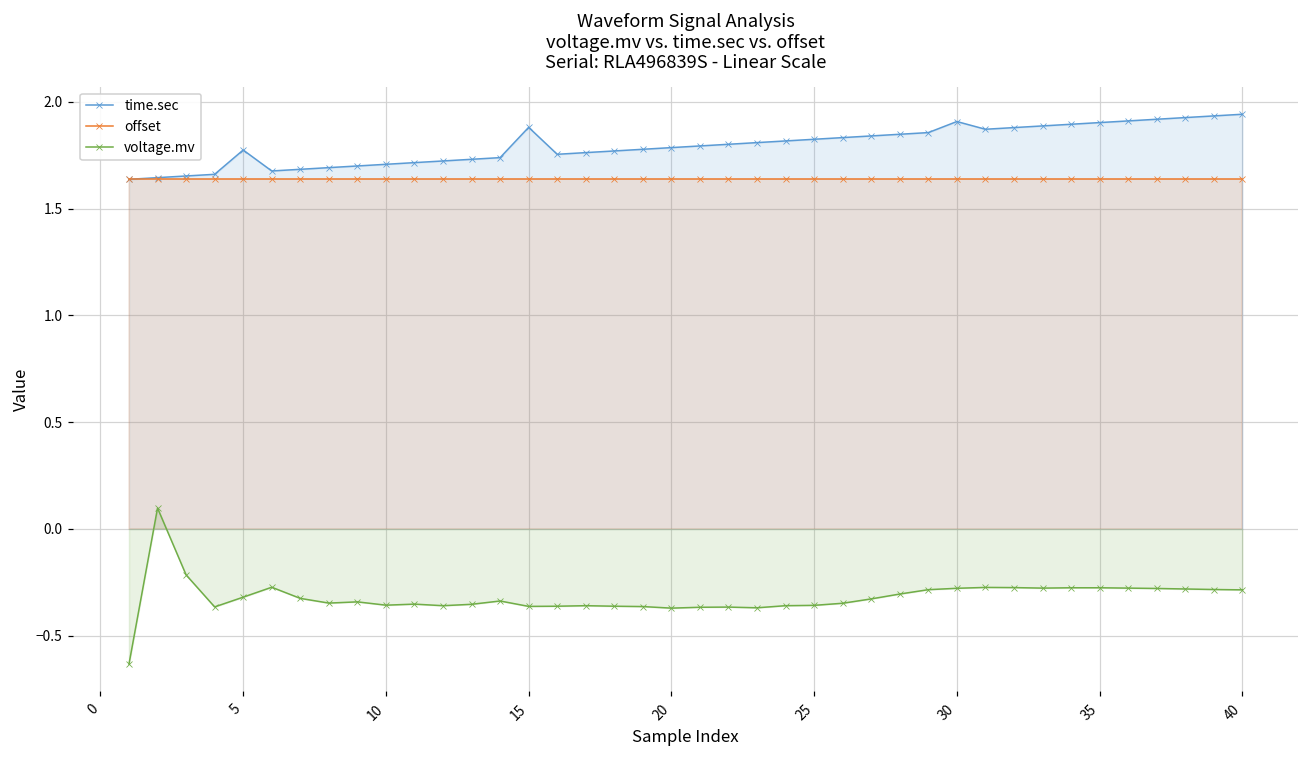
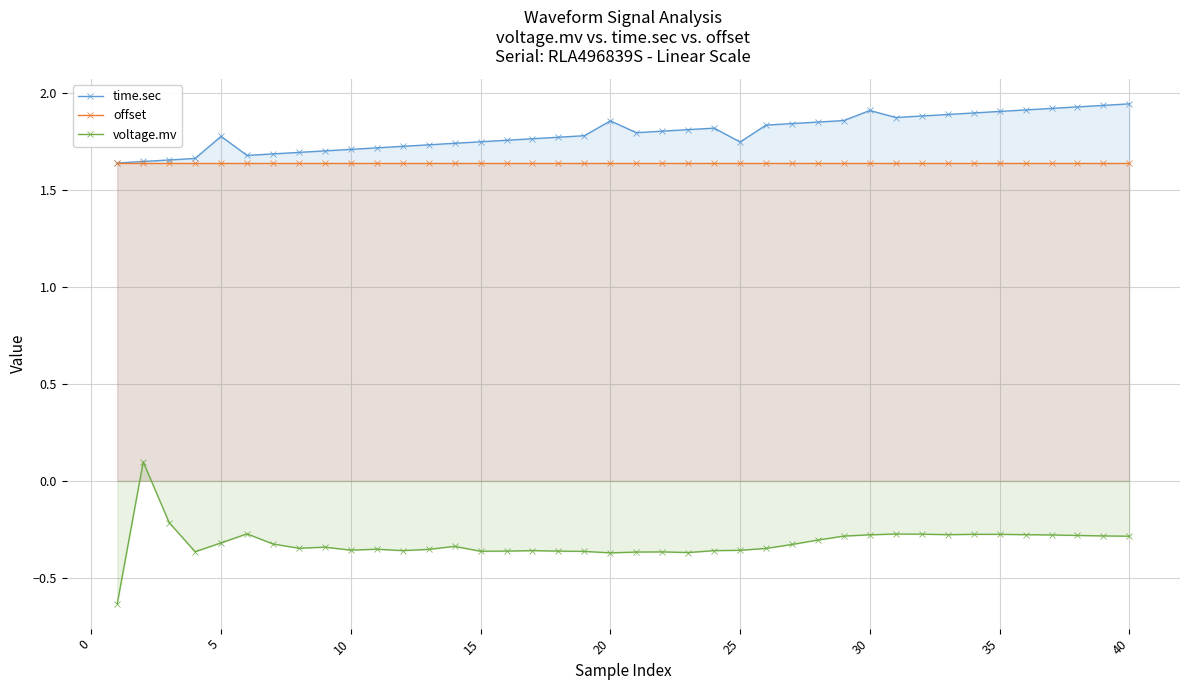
  {
    "time.sec": {
      "5": 1.77,
      "10": 1.71,
-     "15": 1.88,
-     "20": 1.79,
-     "25": 1.82,
+     "15": 1.75,
+     "20": 1.85,
+     "25": 1.75,
      "30": 1.91,
      "35": 1.90,
      "40": 1.94
    },
    "offset": {
      "5": 1.64,
      "10": 1.64,
      "15": 1.64,
      "20": 1.64,
      "25": 1.64,
      "30": 1.64,
      "35": 1.64,
      "40": 1.64
    }
  }
